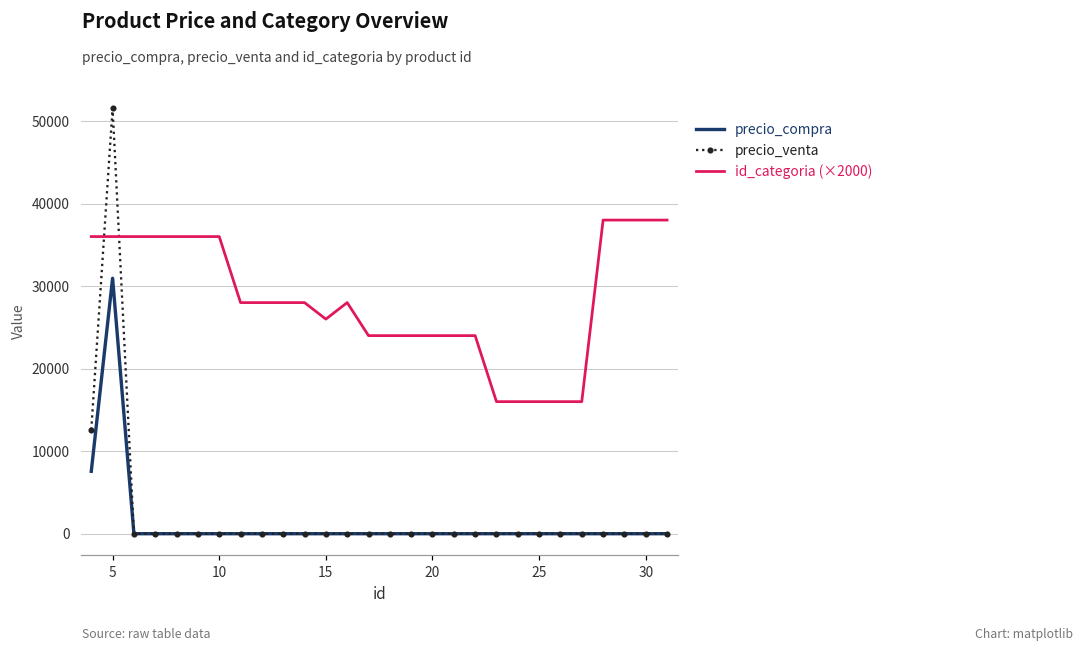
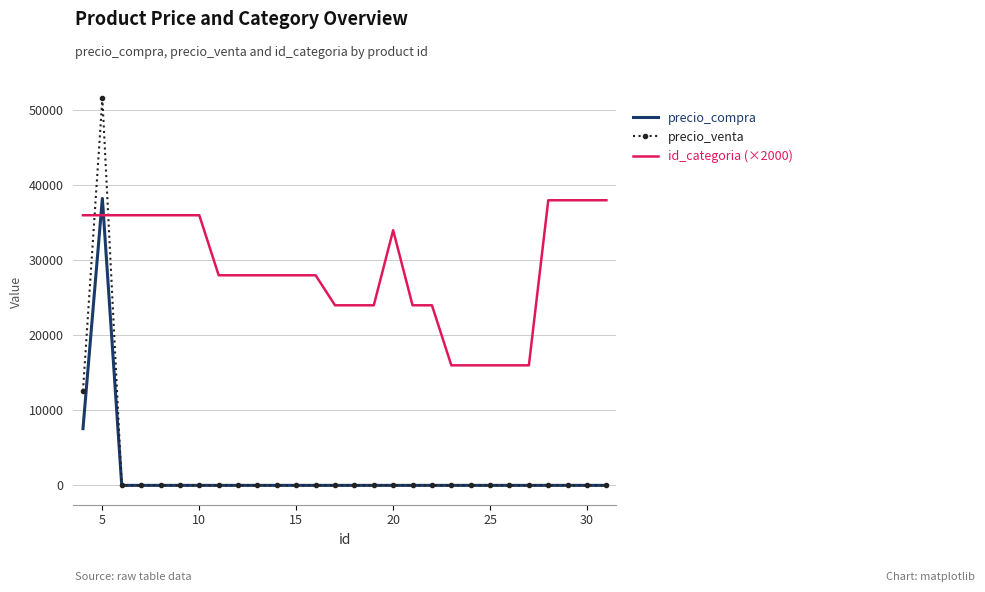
  {
    "precio_compra": {
-     "5": 31000
+     "5": 38000
    },
    "precio_venta": {
      "5": 52000
    },
    "id_categoria (×2000)": {
      "5": 36000,
      "10": 36000,
-     "15": 26000,
-     "20": 24000,
+     "15": 28000,
+     "20": 34000,
      "25": 16000,
      "30": 38000
    }
  }
